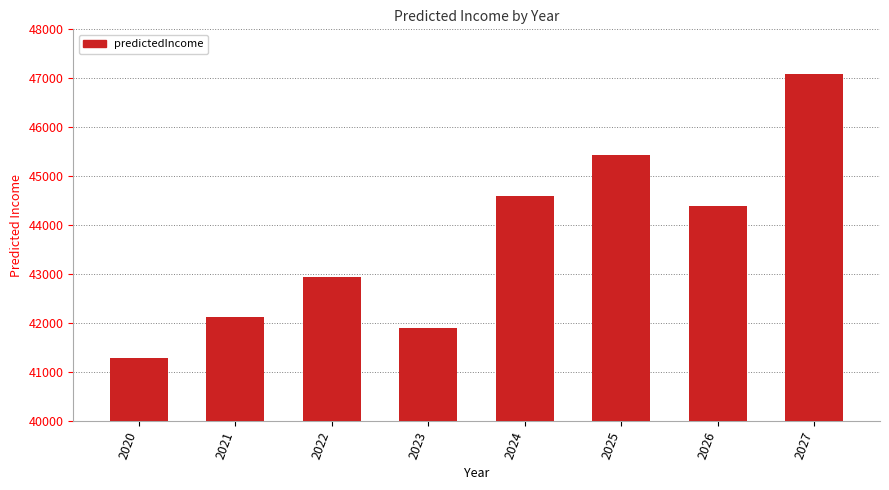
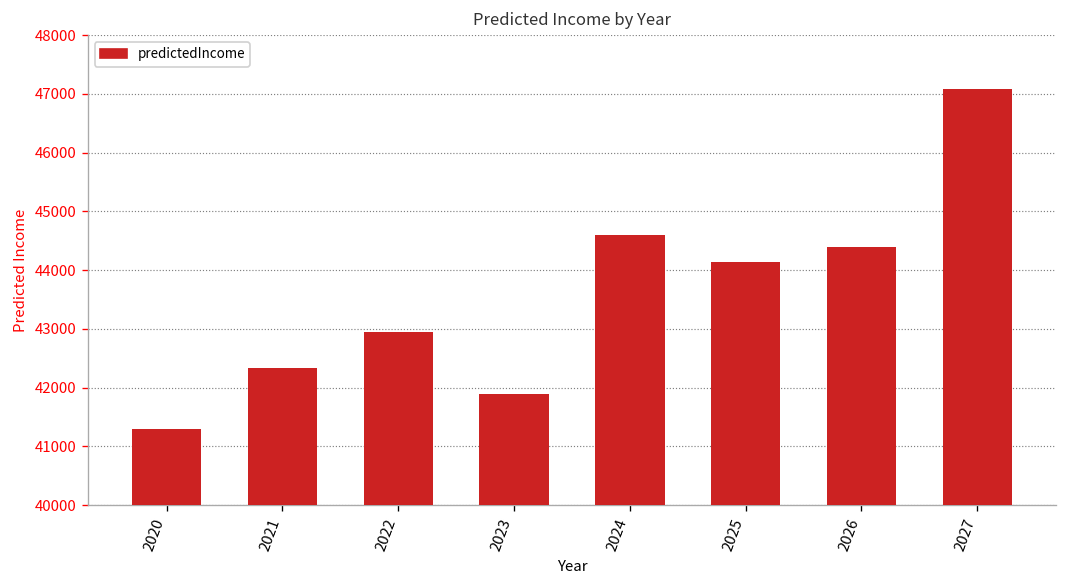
  {
    "2020": 41300,
-   "2021": 42100,
+   "2021": 42300,
    "2022": 42900,
    "2023": 41900,
    "2024": 44600,
-   "2025": 45400,
+   "2025": 44100,
    "2026": 44400,
    "2027": 47100
  }
